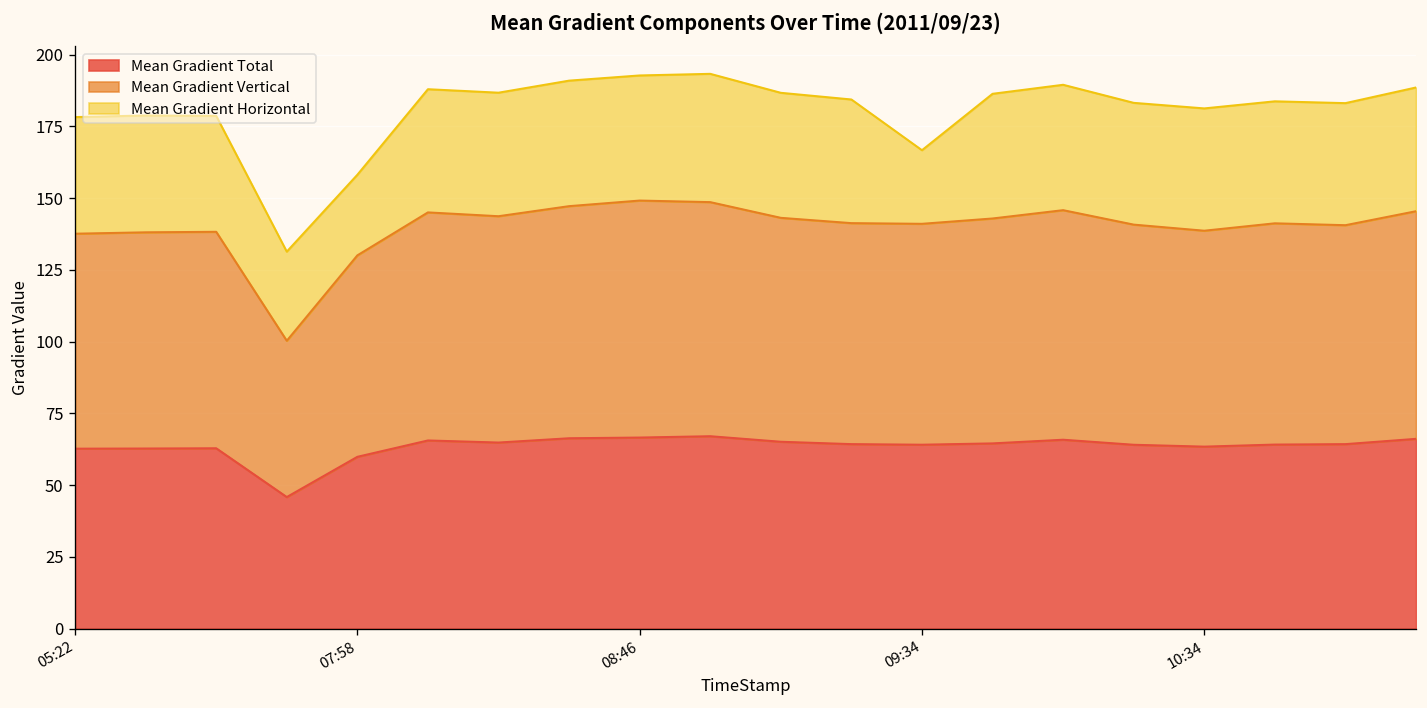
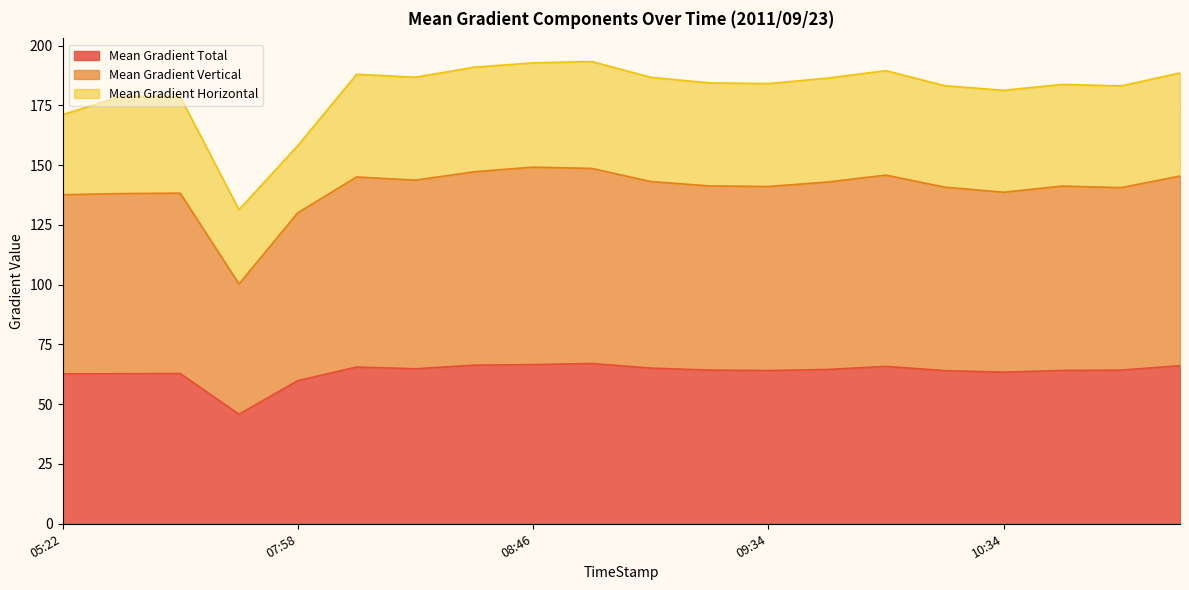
  {
    "Mean Gradient Horizontal": {
-     "05:22": 41,
+     "05:22": 33,
      "07:58": 28,
      "08:46": 44,
-     "09:34": 26,
+     "09:34": 43,
      "10:34": 43
    }
  }
